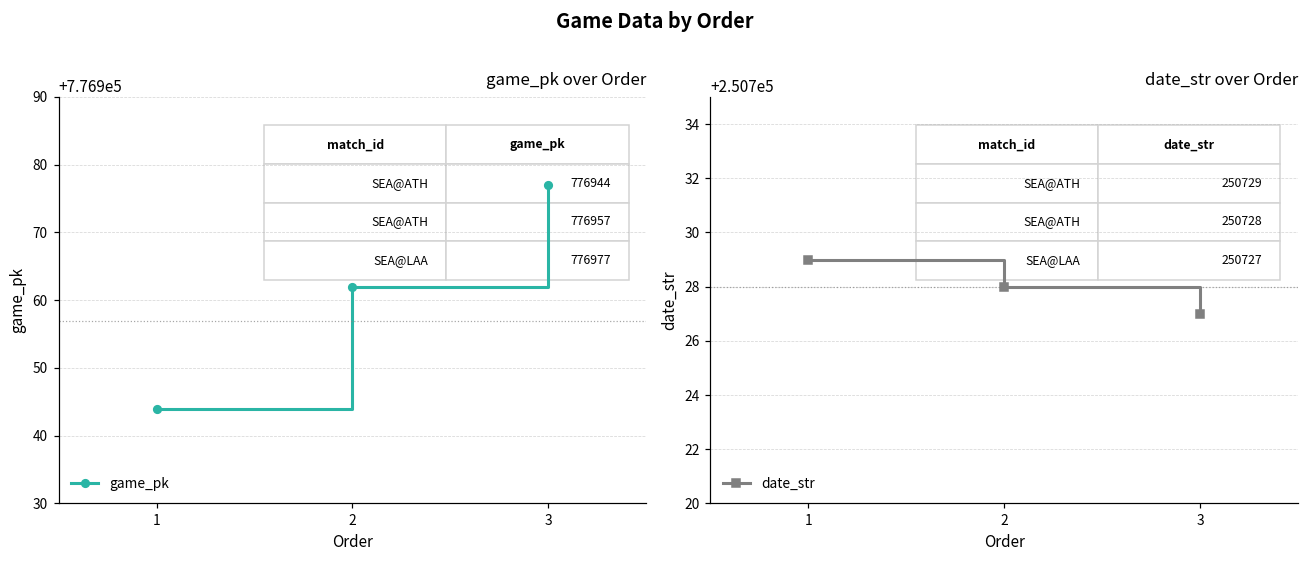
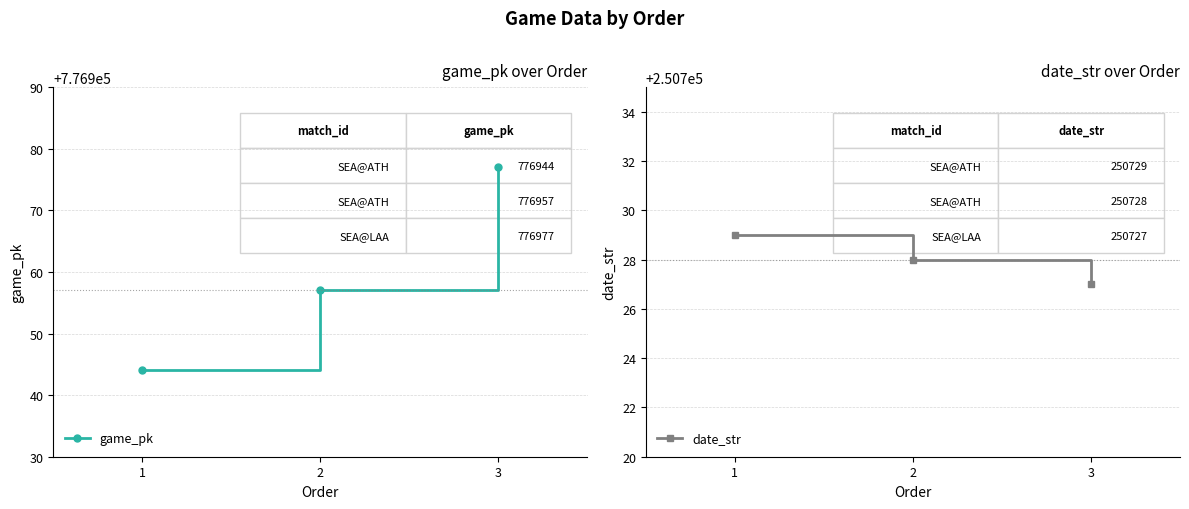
  {
    "game_pk over Order": {
      "1": 776944,
-     "2": 776962
+     "2": 776957
    },
    "date_str over Order": {
      "1": 250729.0,
      "2": 250728.0,
      "3": 250727.0
    }
  }
